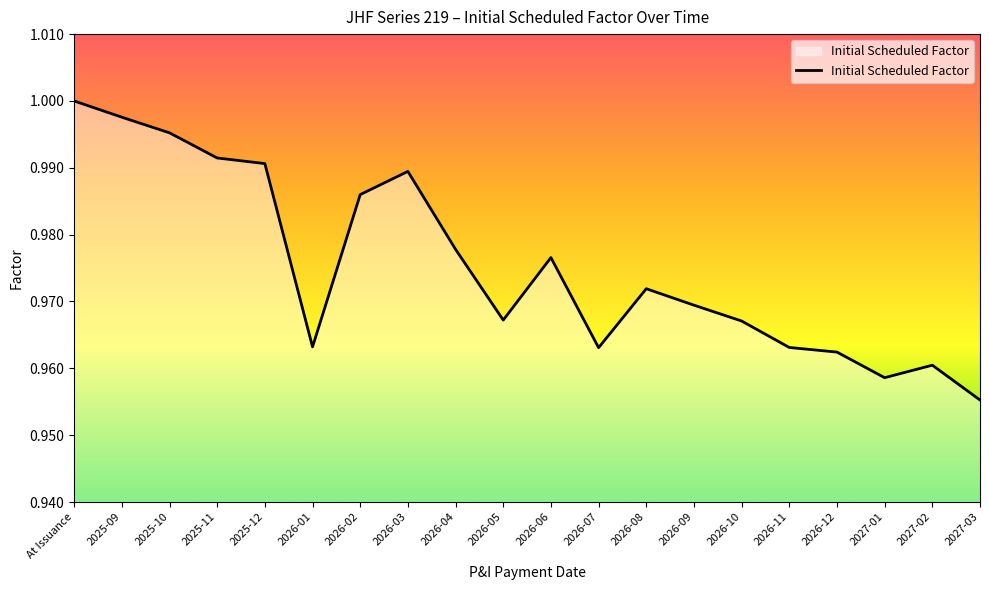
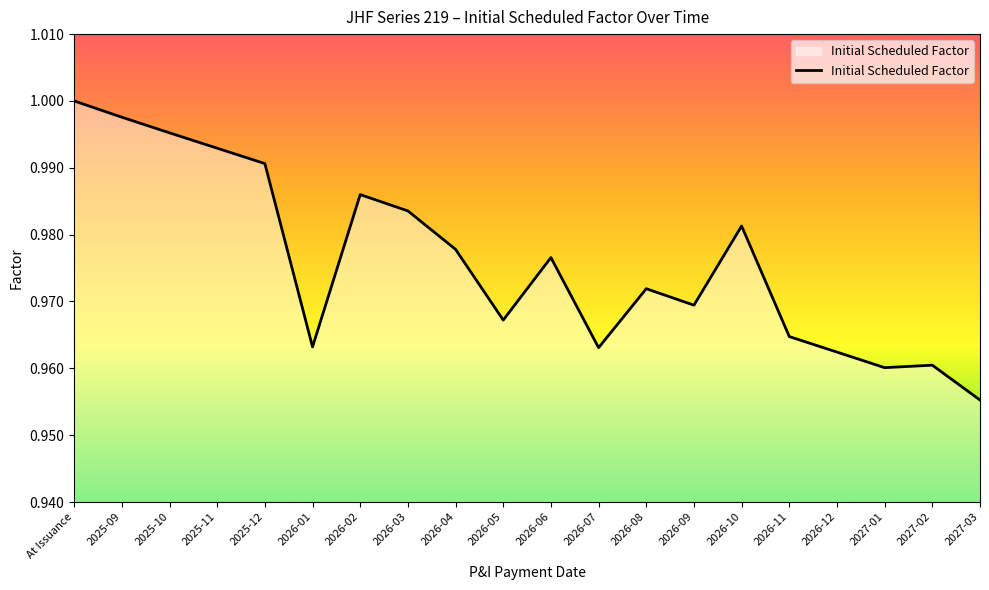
  {
    "At Issuance": 1.000,
    "2025-09": 0.998,
    "2025-10": 0.995,
-   "2025-11": 0.991,
+   "2025-11": 0.993,
    "2025-12": 0.991,
    "2026-01": 0.963,
    "2026-02": 0.986,
-   "2026-03": 0.989,
+   "2026-03": 0.984,
    "2026-04": 0.978,
    "2026-05": 0.967,
    "2026-06": 0.977,
    "2026-07": 0.963,
    "2026-08": 0.972,
    "2026-09": 0.969,
-   "2026-10": 0.967,
-   "2026-11": 0.963,
+   "2026-10": 0.981,
+   "2026-11": 0.965,
    "2026-12": 0.962,
-   "2027-01": 0.959,
+   "2027-01": 0.960,
    "2027-02": 0.960,
    "2027-03": 0.955
  }
